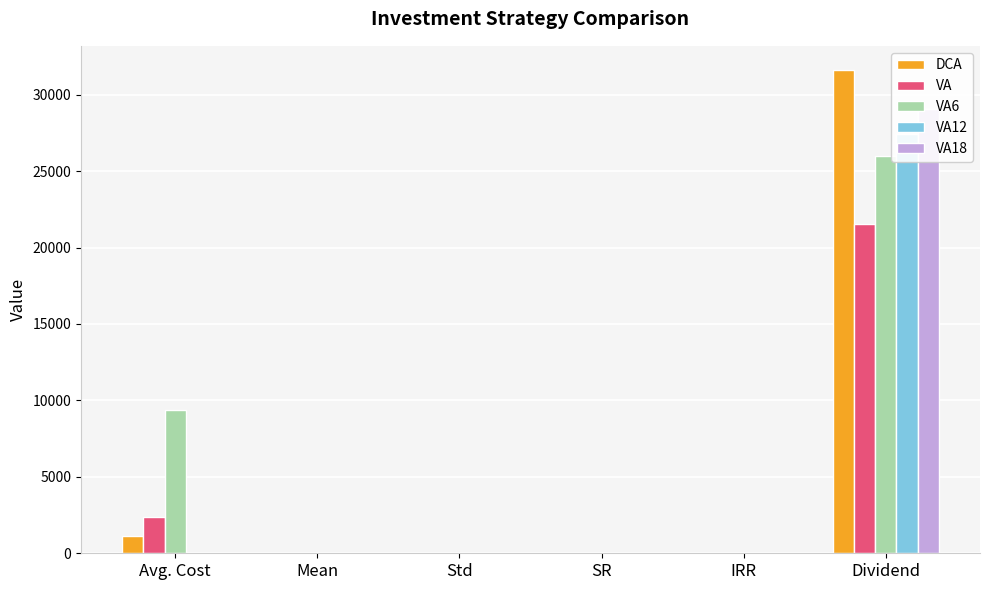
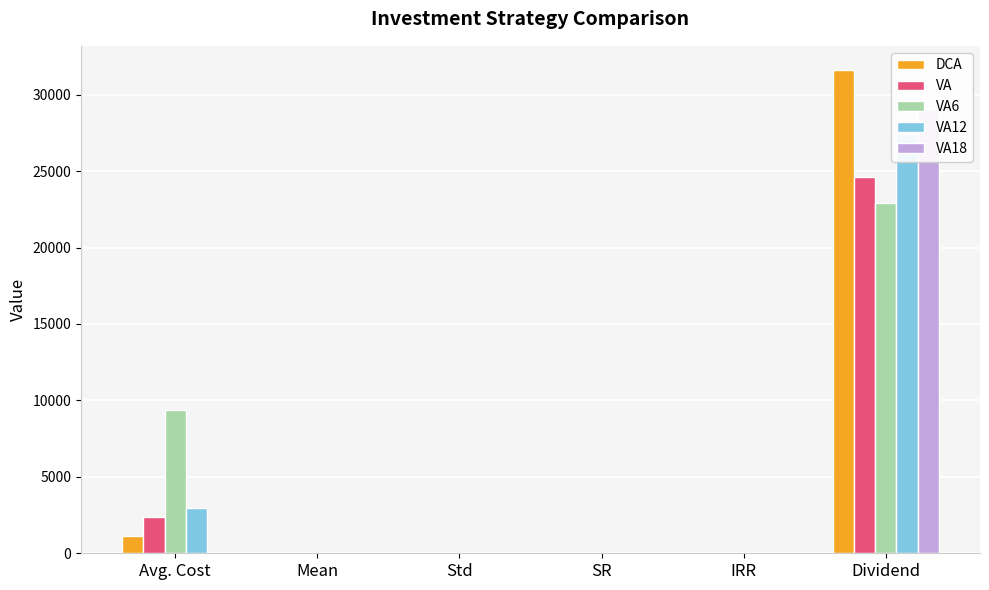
  {
    "DCA": {
      "Avg. Cost": 1100,
      "Dividend": 31600
    },
    "VA": {
      "Avg. Cost": 2400,
-     "Dividend": 21500
+     "Dividend": 24600
    },
    "VA6": {
      "Avg. Cost": 9400,
-     "Dividend": 26000
+     "Dividend": 22900
    },
    "VA12": {
-     "Avg. Cost": 0
+     "Avg. Cost": 3000
    }
  }
